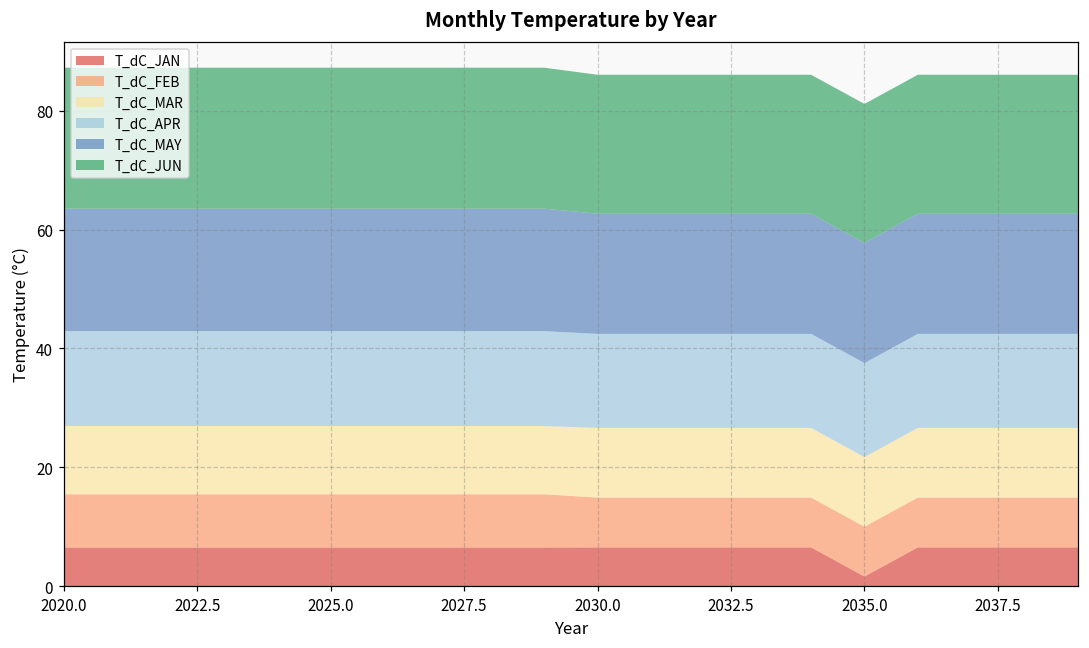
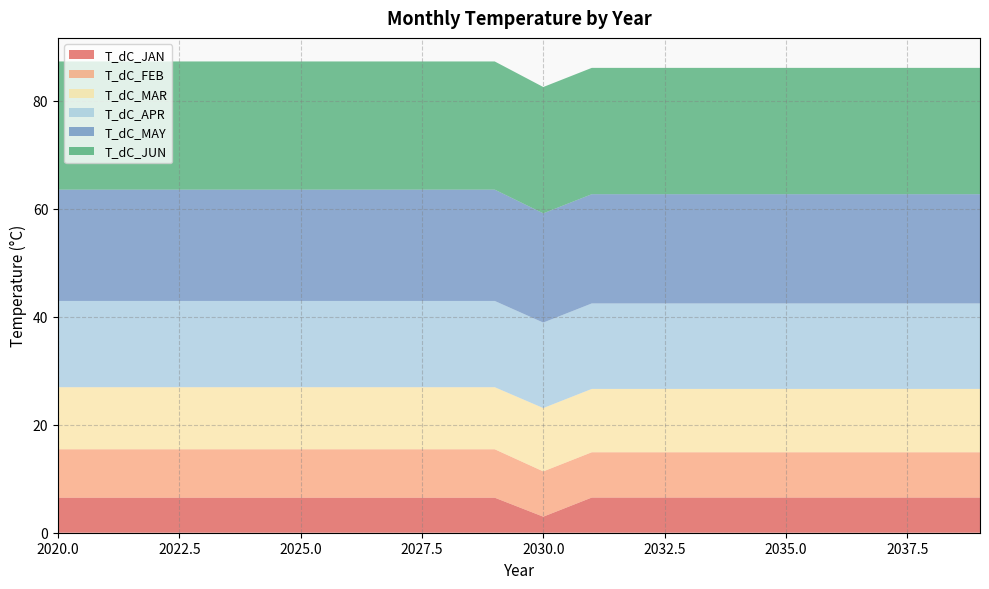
  {
    "T_dC_JAN": {
      "2020.0": 6,
      "2025.0": 6,
-     "2030.0": 7,
-     "2035.0": 2
+     "2030.0": 3,
+     "2035.0": 7
    },
    "T_dC_FEB": {
      "2020.0": 9,
      "2025.0": 9,
      "2030.0": 8,
      "2035.0": 8
    },
    "T_dC_MAR": {
      "2020.0": 11,
      "2025.0": 11,
      "2030.0": 12,
      "2035.0": 12
    },
    "T_dC_APR": {
      "2020.0": 16,
      "2025.0": 16,
      "2030.0": 16,
      "2035.0": 16
    },
    "T_dC_MAY": {
      "2020.0": 21,
      "2025.0": 21,
      "2030.0": 20,
      "2035.0": 20
    },
    "T_dC_JUN": {
      "2020.0": 24,
      "2025.0": 24,
      "2030.0": 23,
      "2035.0": 23
    }
  }
